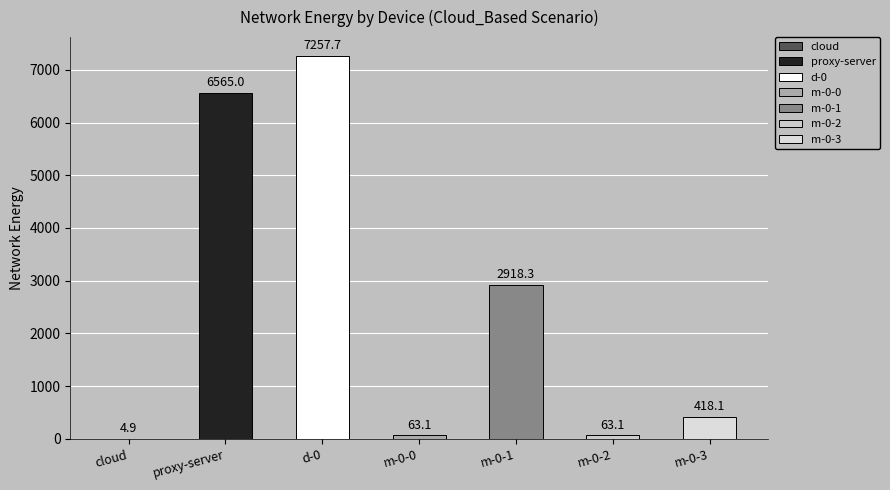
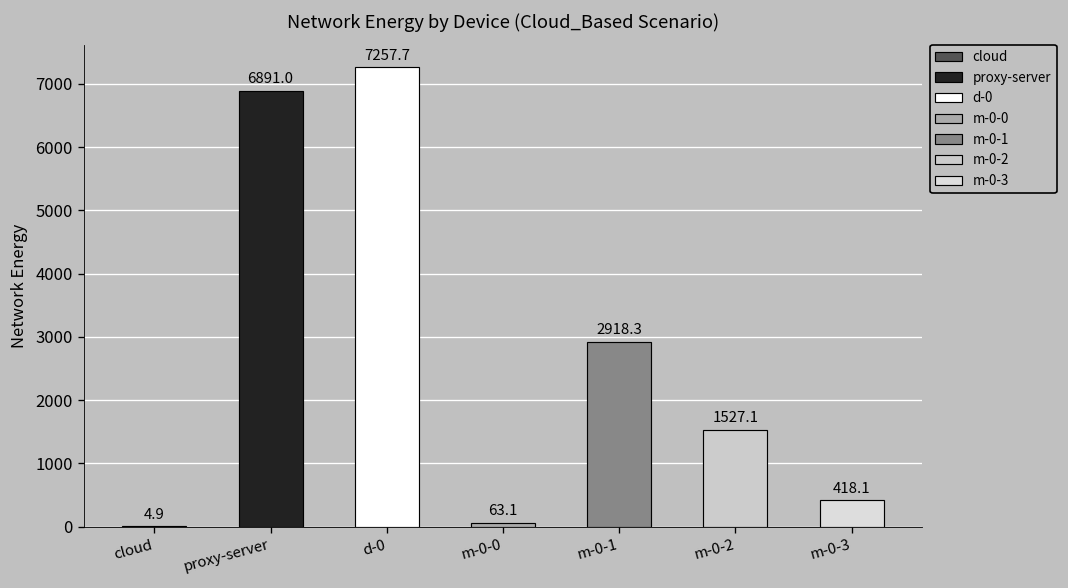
  {
    "cloud": 4.9,
-   "proxy-server": 6565.0,
+   "proxy-server": 6891.0,
    "d-0": 7257.7,
    "m-0-0": 63.1,
    "m-0-1": 2918.3,
-   "m-0-2": 63.1,
+   "m-0-2": 1527.1,
    "m-0-3": 418.1
  }
